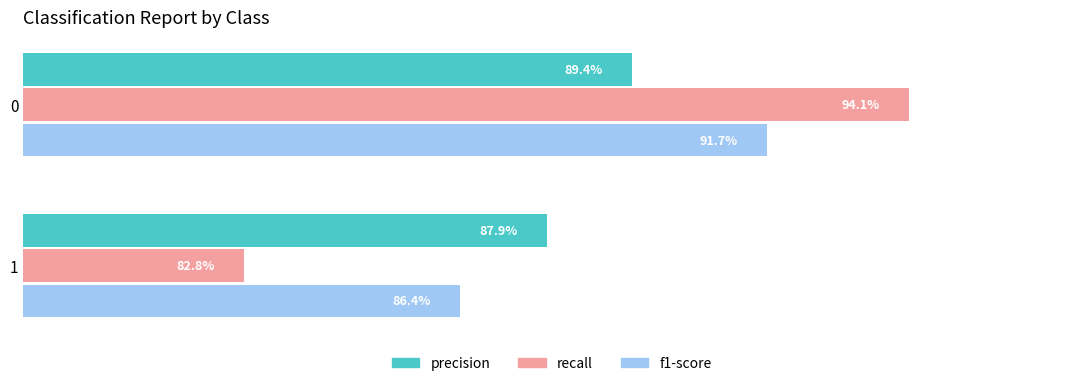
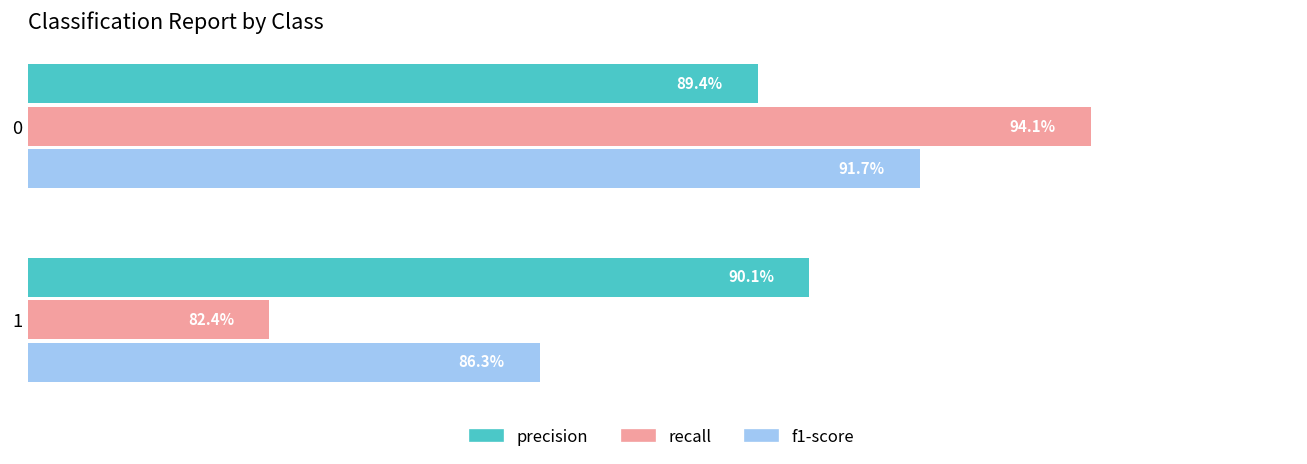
  {
    "precision": {
      "0": "89.4%",
-     "1": "87.9%"
+     "1": "90.1%"
    },
    "recall": {
      "0": "94.1%",
-     "1": "82.8%"
+     "1": "82.4%"
    },
    "f1-score": {
      "0": "91.7%",
-     "1": "86.4%"
+     "1": "86.3%"
    }
  }
